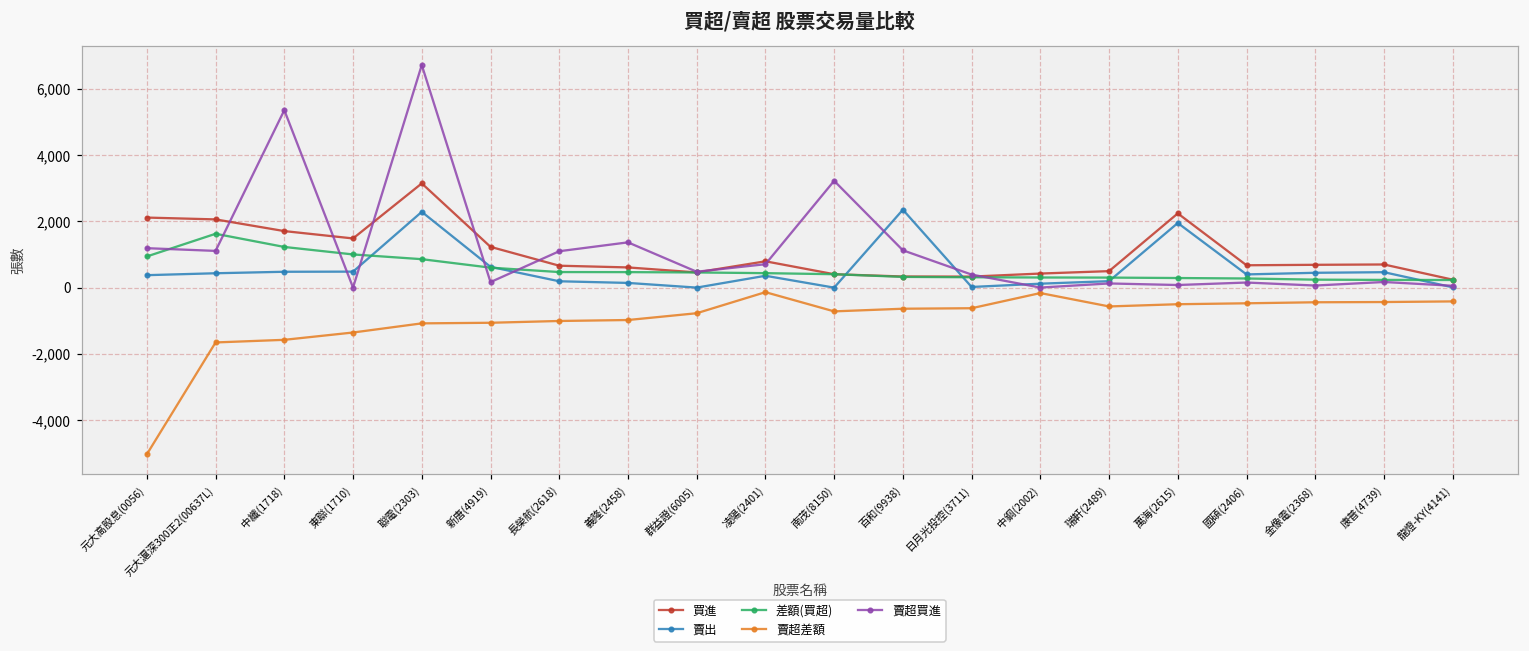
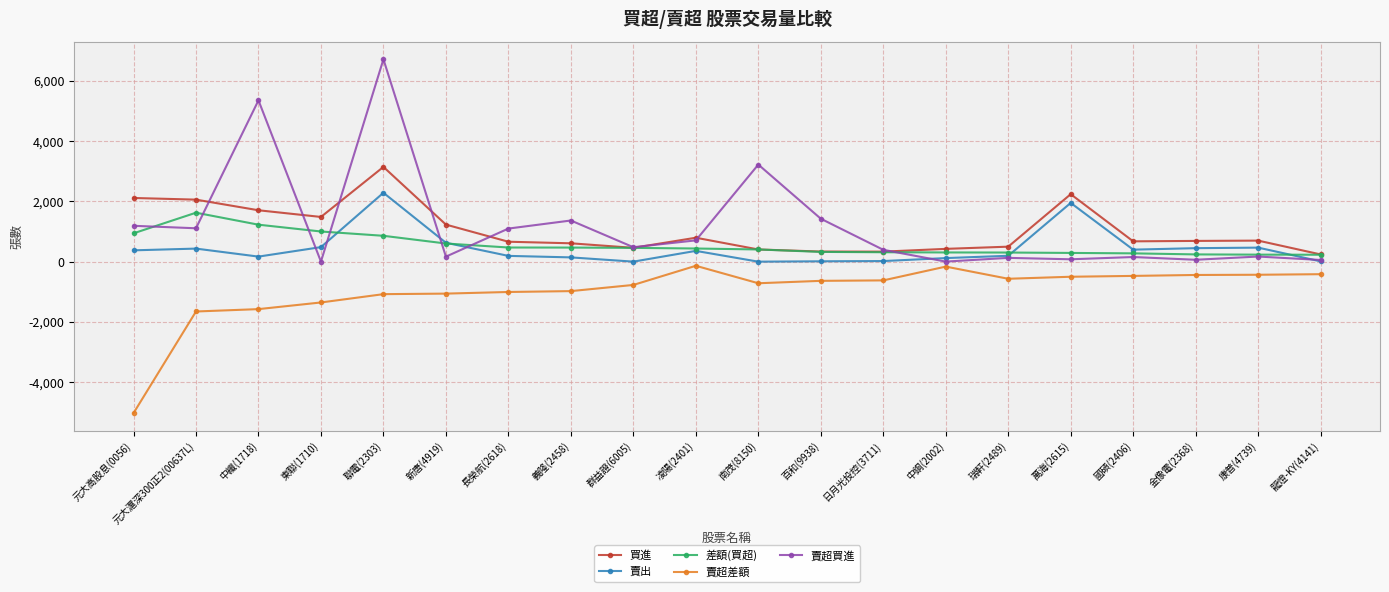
  {
    "買進": {
      "元大高股息(0056)": "2,100",
      "元大滬深300正2(00637L)": "2,100",
      "中纖(1718)": "1,700",
      "東聯(1710)": "1,500",
      "聯電(2303)": "3,100",
      "新唐(4919)": "1,200",
      "長榮航(2618)": "700",
      "義隆(2458)": "600",
      "凌陽(2401)": "800",
      "中鋼(2002)": "400",
      "瑞軒(2489)": "500",
      "萬海(2615)": "2,200",
      "國碩(2406)": "700",
      "金像電(2368)": "700",
      "康普(4739)": "700"
    },
    "賣出": {
      "元大高股息(0056)": "400",
      "元大滬深300正2(00637L)": "400",
-     "中纖(1718)": "500",
+     "中纖(1718)": "200",
      "東聯(1710)": "500",
      "聯電(2303)": "2,300",
      "長榮航(2618)": "200",
      "義隆(2458)": "100",
      "群益證(6005)": "0",
      "南茂(8150)": "0",
-     "百和(9938)": "2,400",
+     "百和(9938)": "0",
      "日月光投控(3711)": "0",
      "中鋼(2002)": "100",
      "萬海(2615)": "2,000",
      "國碩(2406)": "400",
      "金像電(2368)": "400",
      "康普(4739)": "500"
    },
    "差額(買超)": {
      "元大高股息(0056)": "900",
      "元大滬深300正2(00637L)": "1,600",
      "中纖(1718)": "1,200",
      "東聯(1710)": "1,000",
      "聯電(2303)": "900",
      "長榮航(2618)": "500",
      "義隆(2458)": "500",
      "中鋼(2002)": "300",
      "瑞軒(2489)": "300",
      "萬海(2615)": "300",
      "國碩(2406)": "300",
      "金像電(2368)": "200"
    },
    "賣超差額": {
      "元大高股息(0056)": "-5,000",
      "元大滬深300正2(00637L)": "-1,700",
      "中纖(1718)": "-1,600",
      "東聯(1710)": "-1,400",
      "聯電(2303)": "-1,100",
      "新唐(4919)": "-1,100",
      "長榮航(2618)": "-1,000",
      "義隆(2458)": "-1,000",
      "群益證(6005)": "-800",
      "凌陽(2401)": "-100",
      "南茂(8150)": "-700",
      "百和(9938)": "-600",
      "日月光投控(3711)": "-600",
      "中鋼(2002)": "-200",
      "瑞軒(2489)": "-600",
      "萬海(2615)": "-500",
      "國碩(2406)": "-500",
      "金像電(2368)": "-400",
      "康普(4739)": "-400",
      "龍燈-KY(4141)": "-400"
    },
    "賣超買進": {
      "元大高股息(0056)": "1,200",
      "元大滬深300正2(00637L)": "1,100",
      "中纖(1718)": "5,400",
      "東聯(1710)": "0",
      "聯電(2303)": "6,700",
      "新唐(4919)": "200",
      "長榮航(2618)": "1,100",
      "義隆(2458)": "1,400",
      "凌陽(2401)": "700",
      "南茂(8150)": "3,200",
-     "百和(9938)": "1,100",
+     "百和(9938)": "1,400",
      "中鋼(2002)": "0",
      "萬海(2615)": "100",
      "國碩(2406)": "200",
      "金像電(2368)": "100"
    }
  }
